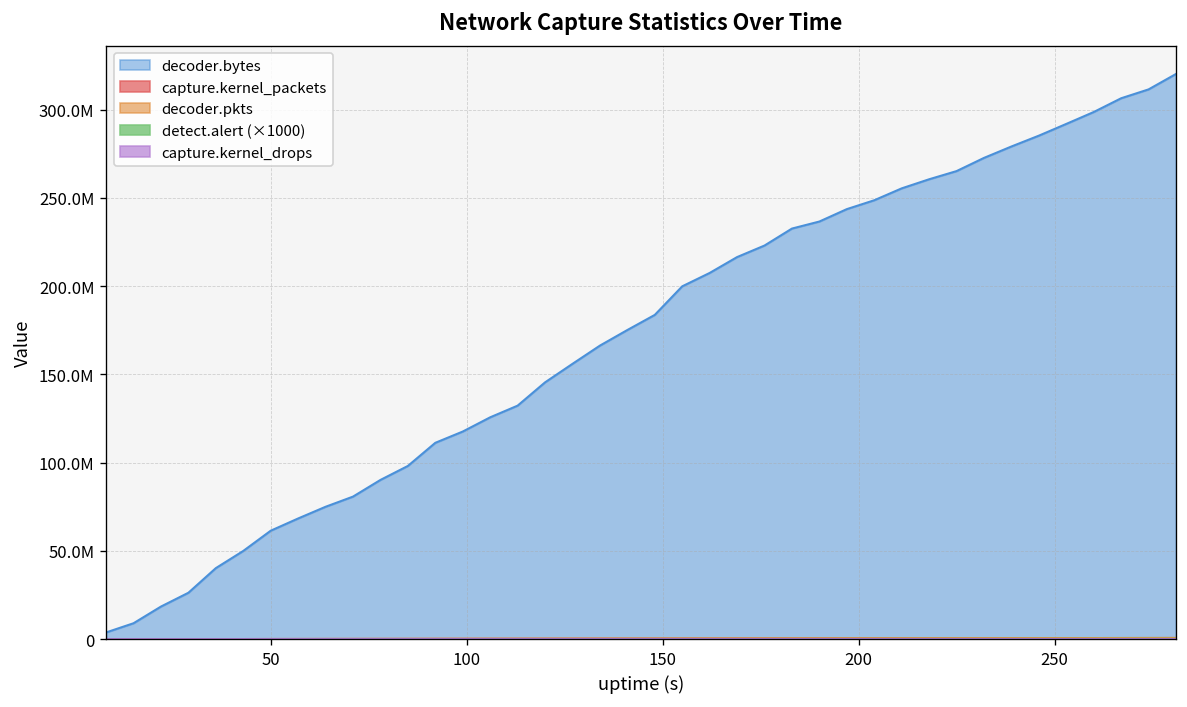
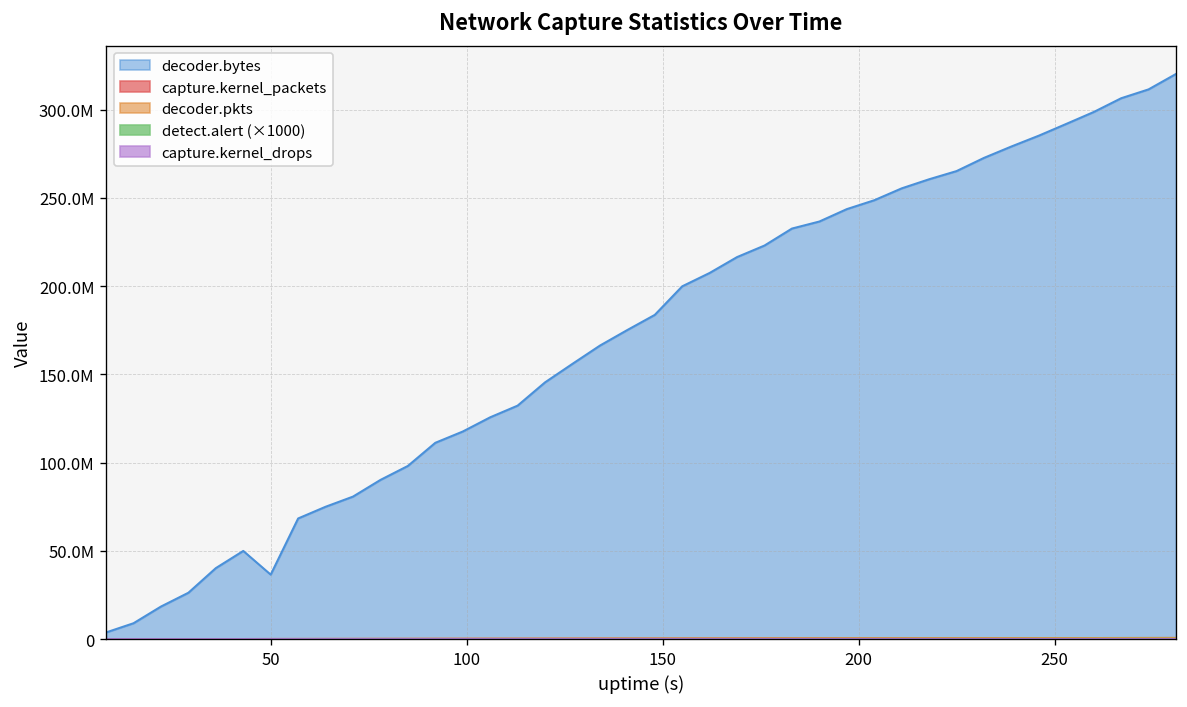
  {
    "decoder.bytes": {
-     "50": 61000000
+     "50": 37000000
    }
  }
